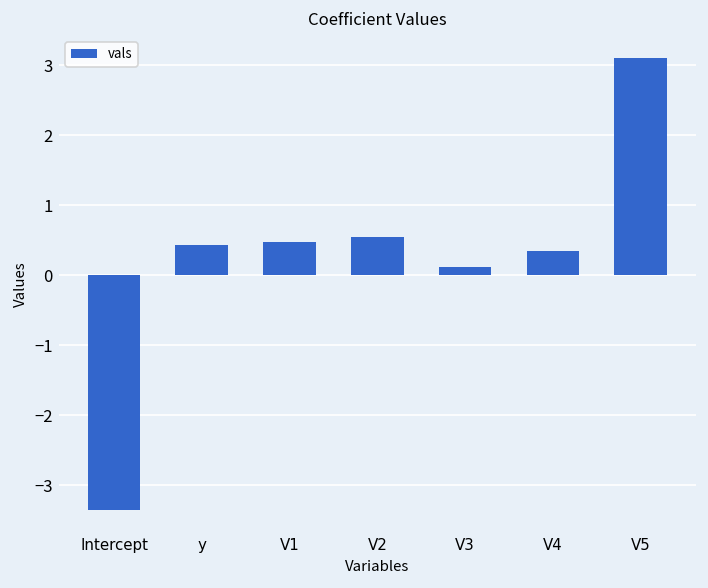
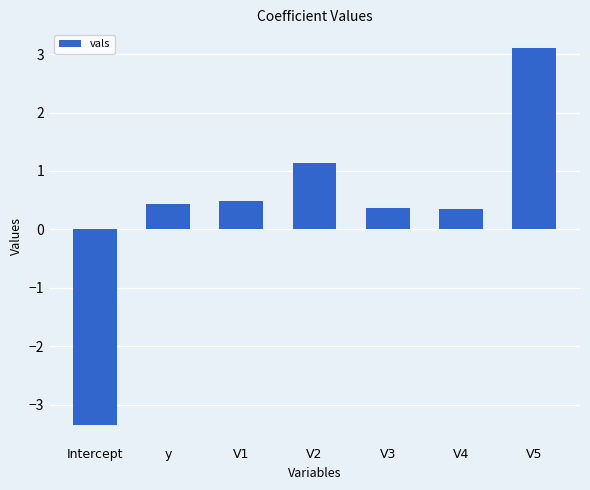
  {
    "Intercept": -3.3,
    "y": 0.4,
    "V1": 0.5,
-   "V2": 0.6,
-   "V3": 0.1,
+   "V2": 1.1,
+   "V3": 0.4,
    "V4": 0.3,
    "V5": 3.1
  }
